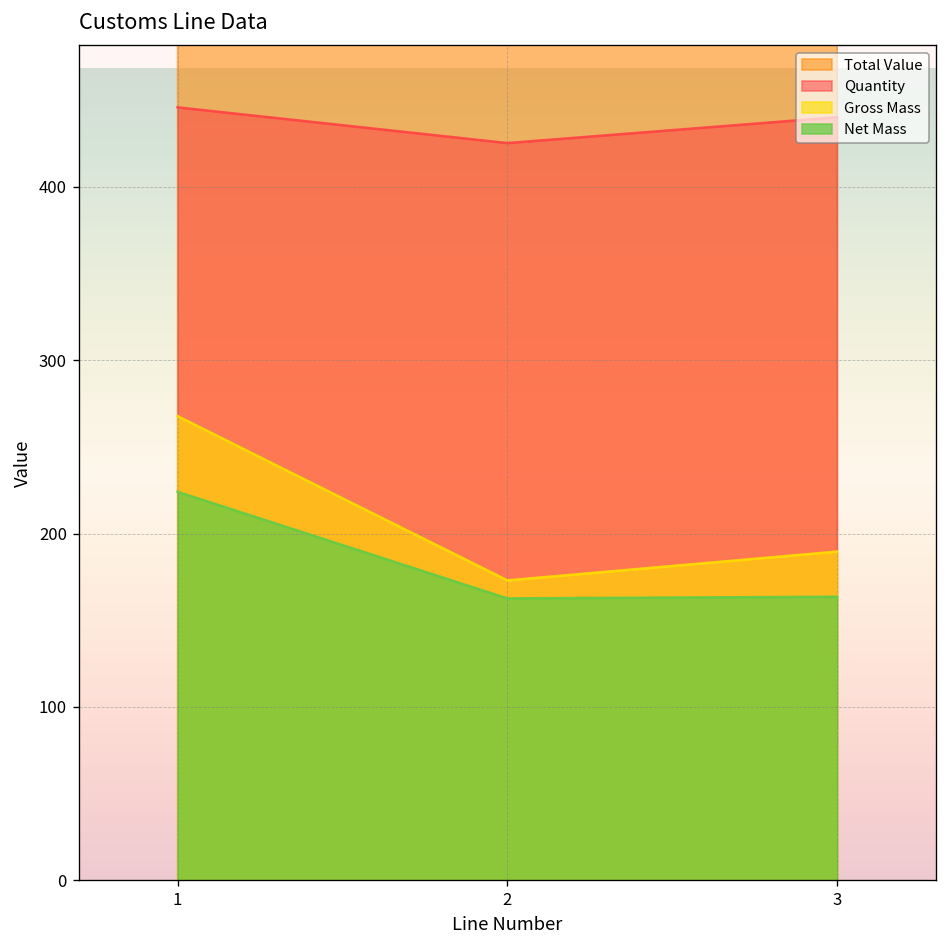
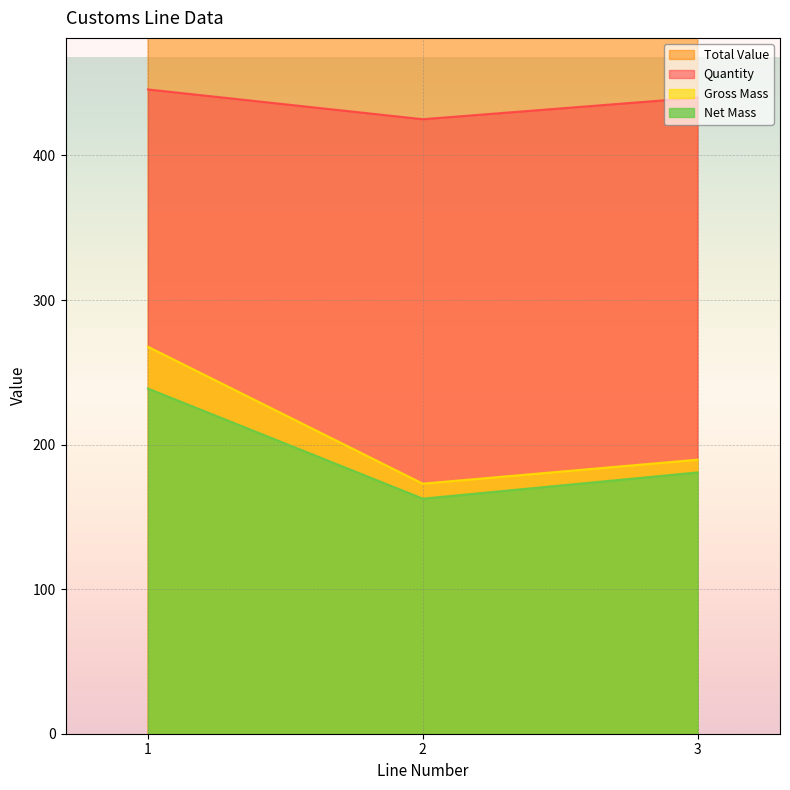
  {
    "Quantity": {
      "1": 446,
      "2": 425
    },
    "Gross Mass": {
      "1": 268,
      "2": 173,
      "3": 190
    },
    "Net Mass": {
-     "1": 224,
+     "1": 239,
      "2": 163,
-     "3": 164
+     "3": 181
    }
  }
